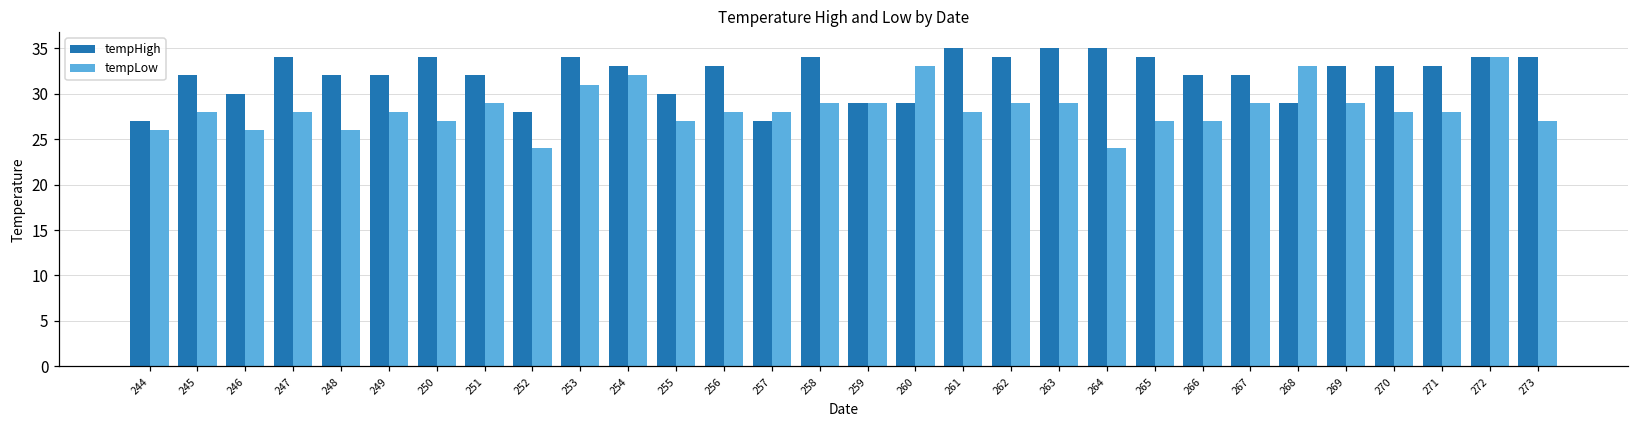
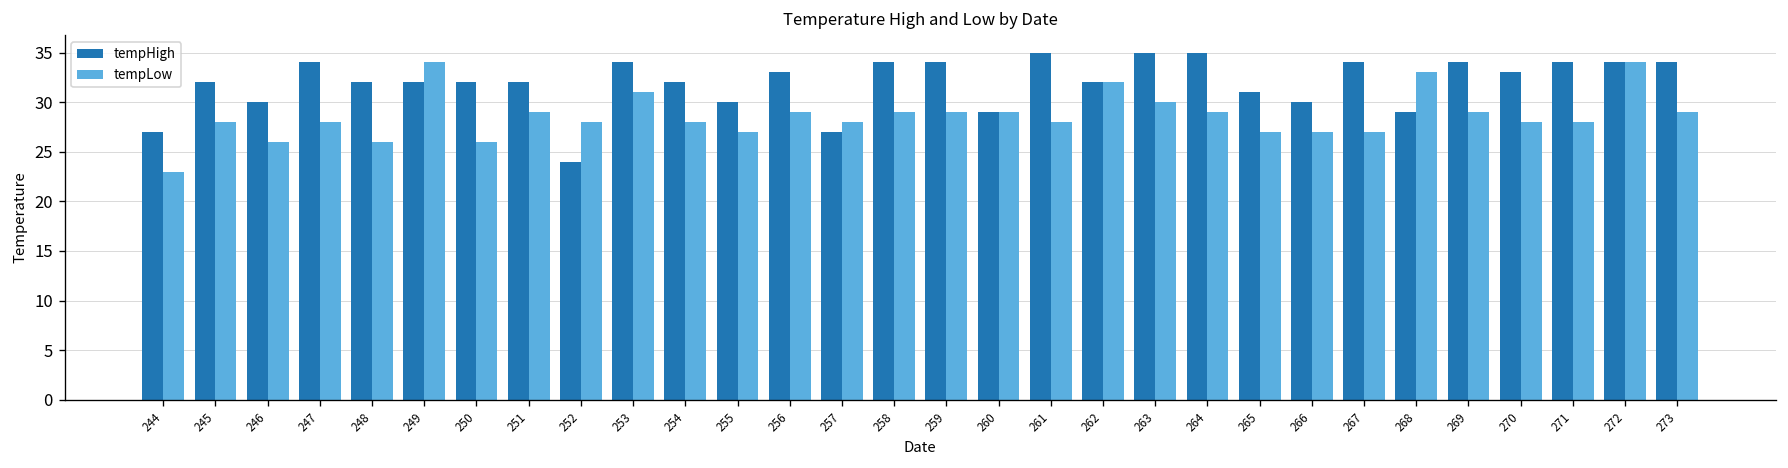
  {
    "tempHigh": {
      "244": 27,
      "245": 32,
      "246": 30,
      "247": 34,
      "248": 32,
      "249": 32,
-     "250": 34,
+     "250": 32,
      "251": 32,
-     "252": 28,
+     "252": 24,
      "253": 34,
-     "254": 33,
+     "254": 32,
      "255": 30,
      "256": 33,
      "257": 27,
      "258": 34,
-     "259": 29,
+     "259": 34,
      "260": 29,
      "261": 35,
-     "262": 34,
+     "262": 32,
      "263": 35,
      "264": 35,
-     "265": 34,
-     "266": 32,
-     "267": 32,
+     "265": 31,
+     "266": 30,
+     "267": 34,
      "268": 29,
-     "269": 33,
+     "269": 34,
      "270": 33,
-     "271": 33,
+     "271": 34,
      "272": 34,
      "273": 34
    },
    "tempLow": {
-     "244": 26,
+     "244": 23,
      "245": 28,
      "246": 26,
      "247": 28,
      "248": 26,
-     "249": 28,
-     "250": 27,
+     "249": 34,
+     "250": 26,
      "251": 29,
-     "252": 24,
+     "252": 28,
      "253": 31,
-     "254": 32,
+     "254": 28,
      "255": 27,
-     "256": 28,
+     "256": 29,
      "257": 28,
      "258": 29,
      "259": 29,
-     "260": 33,
+     "260": 29,
      "261": 28,
-     "262": 29,
-     "263": 29,
-     "264": 24,
+     "262": 32,
+     "263": 30,
+     "264": 29,
      "265": 27,
      "266": 27,
-     "267": 29,
+     "267": 27,
      "268": 33,
      "269": 29,
      "270": 28,
      "271": 28,
      "272": 34,
-     "273": 27
+     "273": 29
    }
  }
